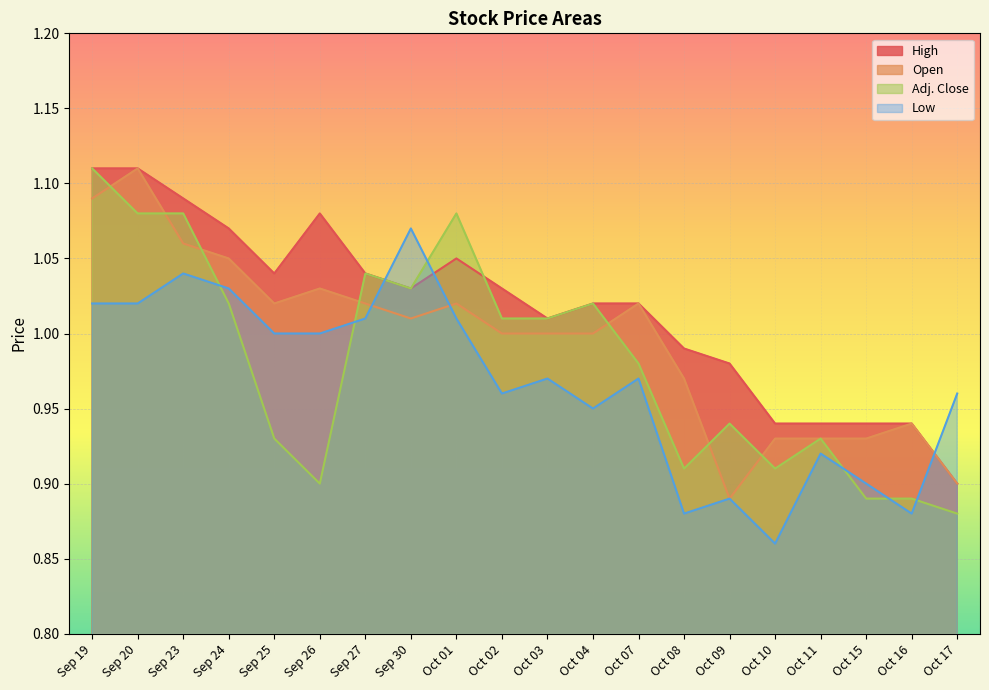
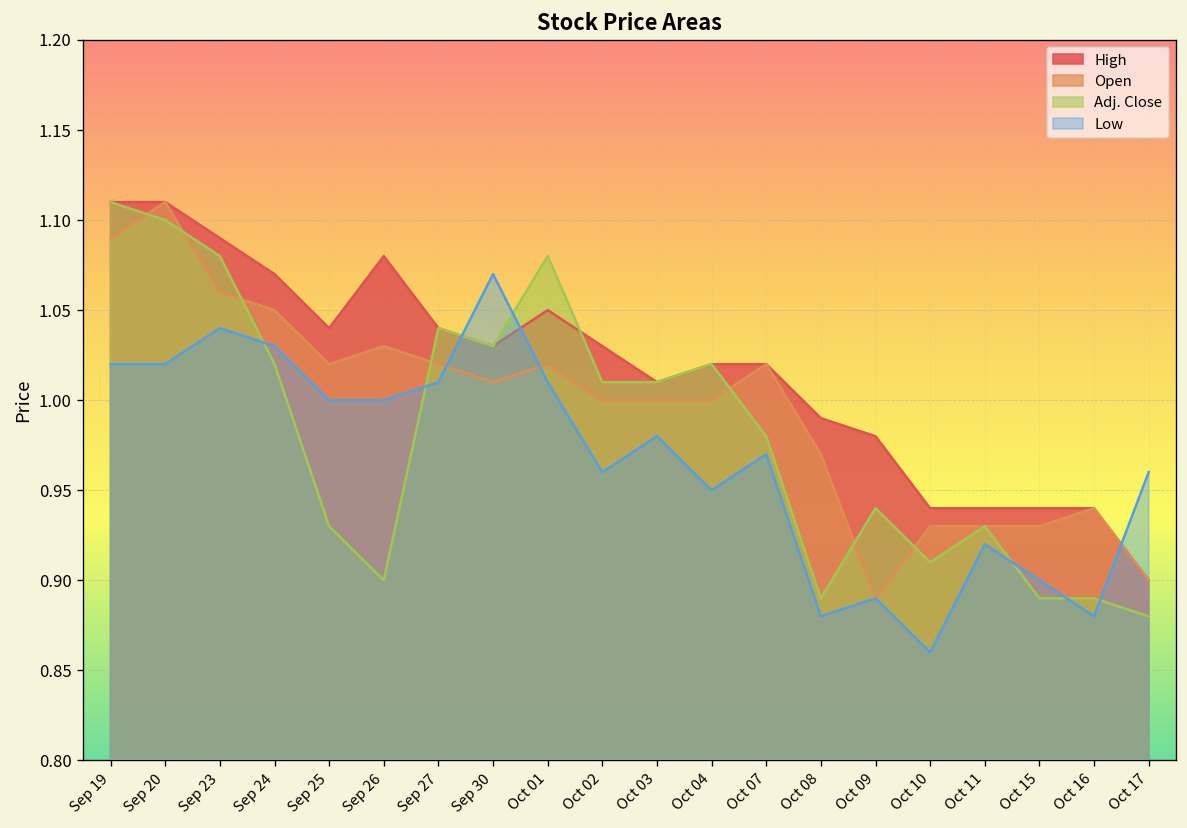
  {
    "Adj. Close": {
-     "Sep 20": 1.08,
+     "Sep 20": 1.10,
      "Sep 23": 1.08,
      "Sep 24": 1.02,
      "Sep 25": 0.93,
      "Sep 26": 0.90,
      "Oct 01": 1.08,
      "Oct 02": 1.01,
      "Oct 07": 0.98,
-     "Oct 08": 0.91,
+     "Oct 08": 0.89,
      "Oct 09": 0.94,
      "Oct 10": 0.91,
      "Oct 15": 0.89,
      "Oct 16": 0.89,
      "Oct 17": 0.88
    },
    "Low": {
      "Sep 19": 1.02,
      "Sep 20": 1.02,
      "Sep 23": 1.04,
      "Sep 24": 1.03,
      "Sep 25": 1.00,
      "Sep 26": 1.00,
      "Sep 27": 1.01,
      "Sep 30": 1.07,
      "Oct 01": 1.01,
      "Oct 02": 0.96,
-     "Oct 03": 0.97,
+     "Oct 03": 0.98,
      "Oct 04": 0.95,
      "Oct 07": 0.97,
      "Oct 08": 0.88,
      "Oct 10": 0.86,
      "Oct 11": 0.92,
      "Oct 15": 0.90,
      "Oct 16": 0.88,
      "Oct 17": 0.96
    }
  }
